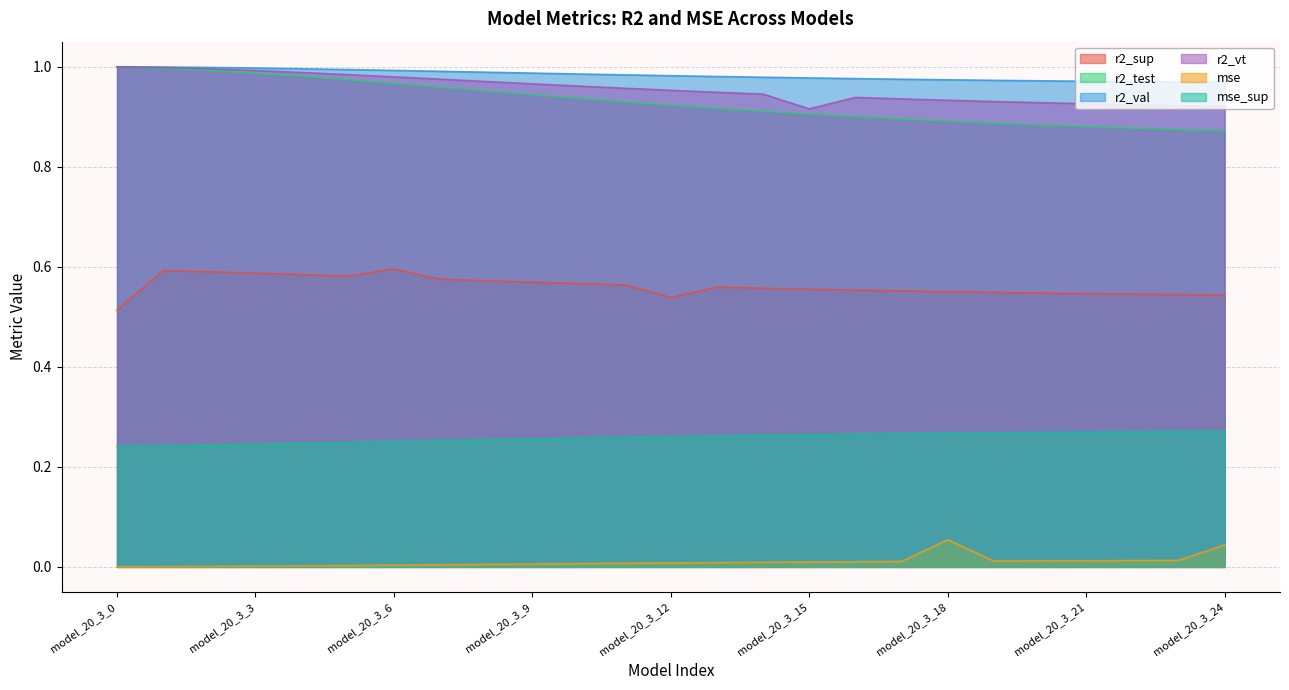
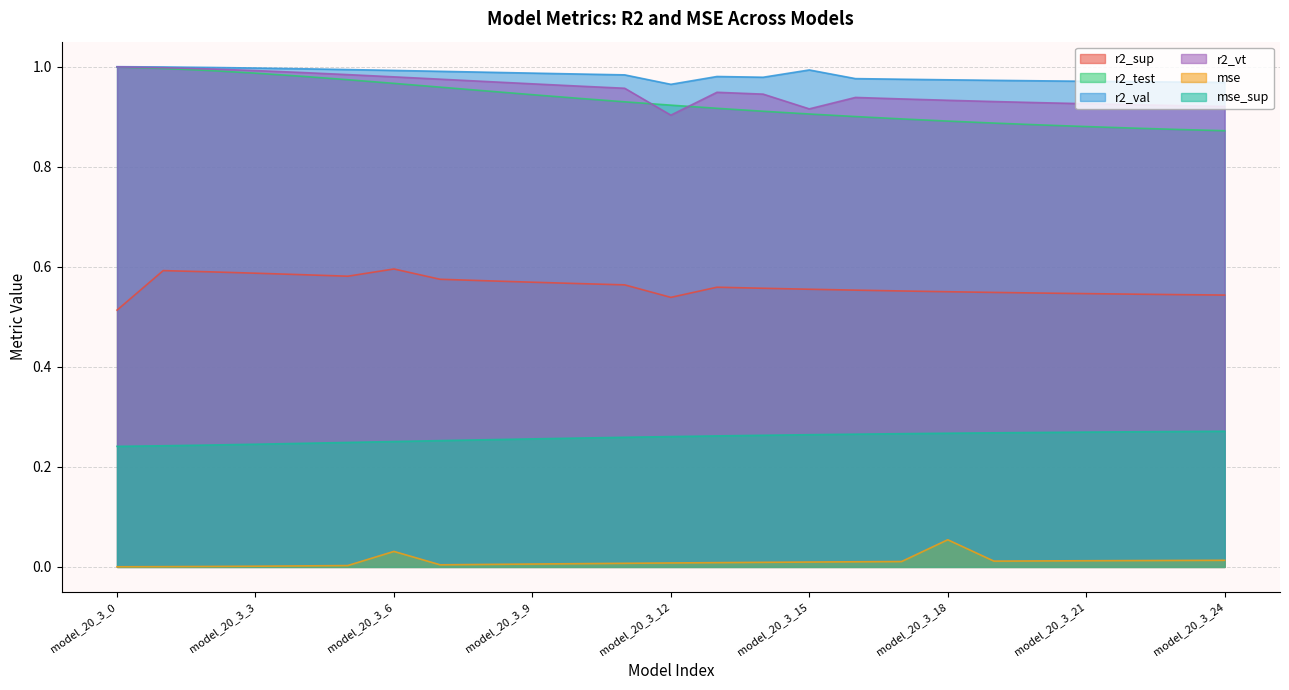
  {
    "r2_sup": {
      "model_20_3_0": 0.51,
      "model_20_3_3": 0.59,
      "model_20_3_6": 0.60,
      "model_20_3_9": 0.57,
      "model_20_3_12": 0.54,
      "model_20_3_15": 0.55,
      "model_20_3_18": 0.55,
      "model_20_3_21": 0.55,
      "model_20_3_24": 0.54
    },
    "r2_val": {
      "model_20_3_3": 1.00,
      "model_20_3_6": 0.99,
      "model_20_3_9": 0.99,
-     "model_20_3_12": 0.98,
-     "model_20_3_15": 0.98,
+     "model_20_3_12": 0.96,
+     "model_20_3_15": 0.99,
      "model_20_3_18": 0.97
    },
    "r2_vt": {
      "model_20_3_6": 0.98,
      "model_20_3_9": 0.97,
-     "model_20_3_12": 0.95,
+     "model_20_3_12": 0.90,
      "model_20_3_15": 0.92,
      "model_20_3_18": 0.93
    },
    "mse": {
      "model_20_3_0": 0.00,
      "model_20_3_3": 0.00,
-     "model_20_3_6": 0.00,
+     "model_20_3_6": 0.03,
      "model_20_3_9": 0.01,
      "model_20_3_12": 0.01,
      "model_20_3_15": 0.01,
      "model_20_3_18": 0.05,
      "model_20_3_21": 0.01,
-     "model_20_3_24": 0.04
+     "model_20_3_24": 0.01
    }
  }
